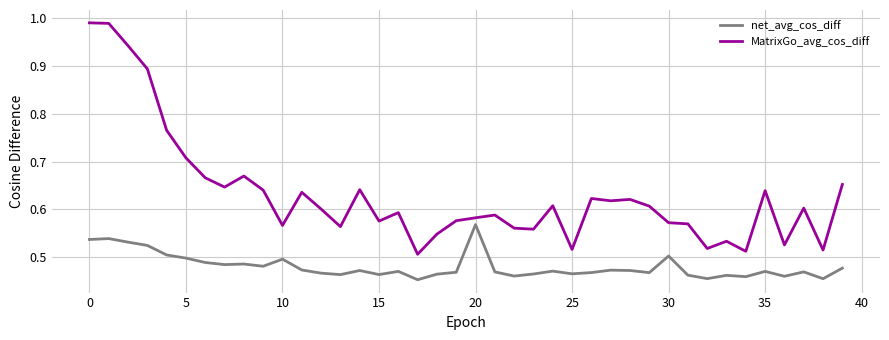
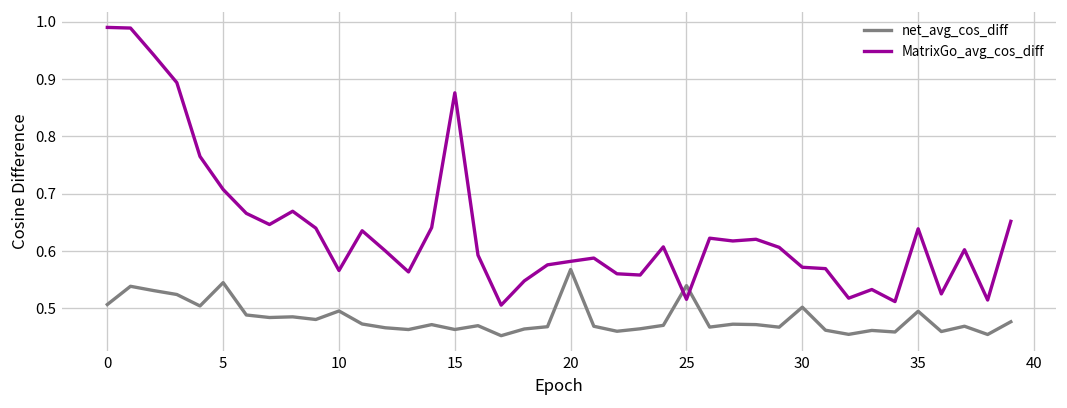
  {
    "net_avg_cos_diff": {
-     "0": 0.54,
-     "5": 0.50,
+     "0": 0.51,
+     "5": 0.55,
      "10": 0.50,
      "15": 0.46,
      "20": 0.57,
-     "25": 0.46,
+     "25": 0.54,
      "30": 0.50,
-     "35": 0.47
+     "35": 0.50
    },
    "MatrixGo_avg_cos_diff": {
      "0": 0.99,
      "5": 0.71,
      "10": 0.57,
-     "15": 0.58,
+     "15": 0.88,
      "20": 0.58,
      "25": 0.52,
      "30": 0.57,
      "35": 0.64
    }
  }
